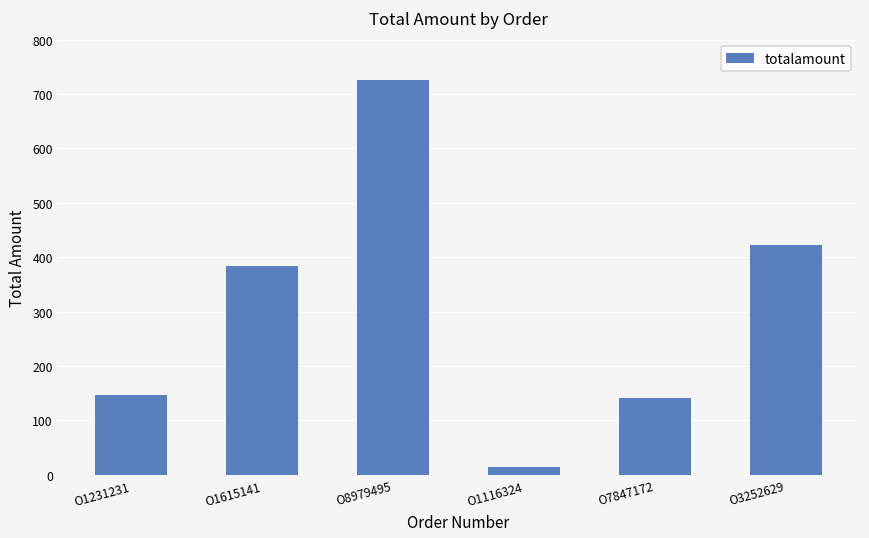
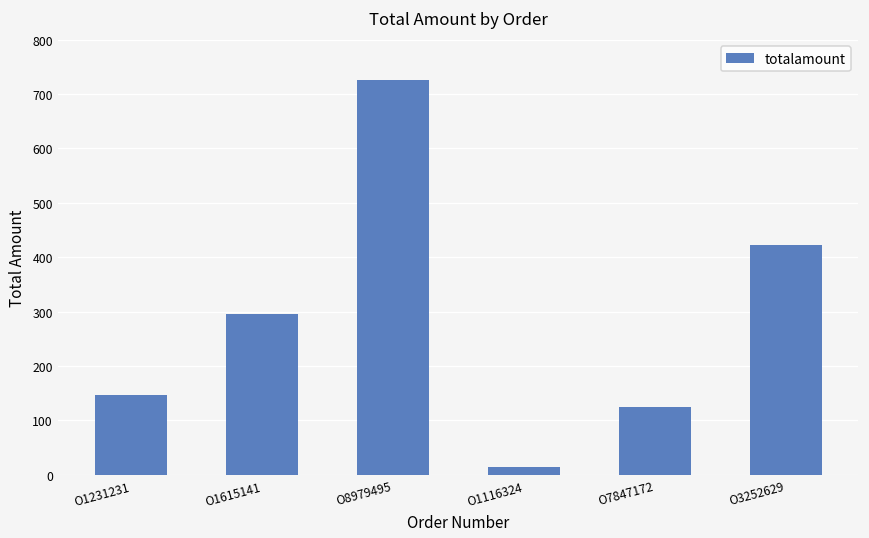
  {
    "O1231231": 150,
-   "O1615141": 380,
+   "O1615141": 300,
    "O8979495": 730,
    "O1116324": 10,
-   "O7847172": 140,
+   "O7847172": 120,
    "O3252629": 420
  }
